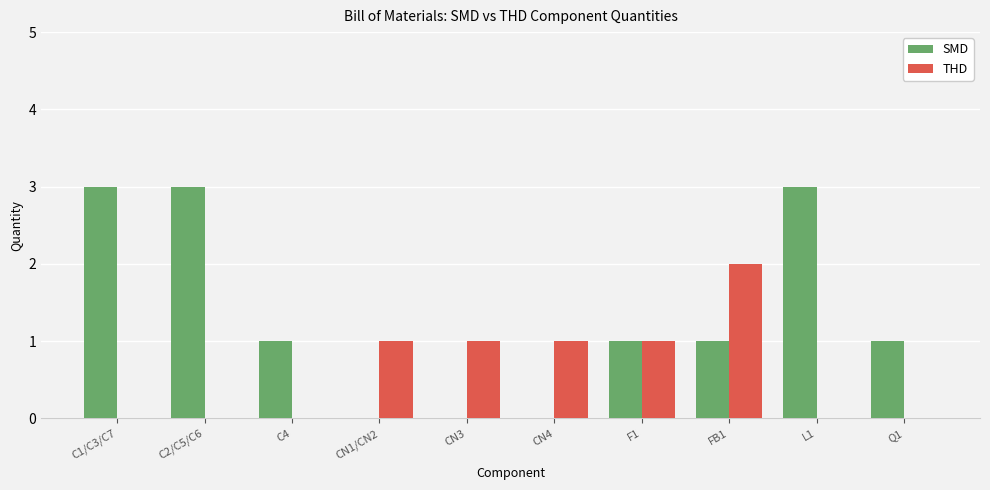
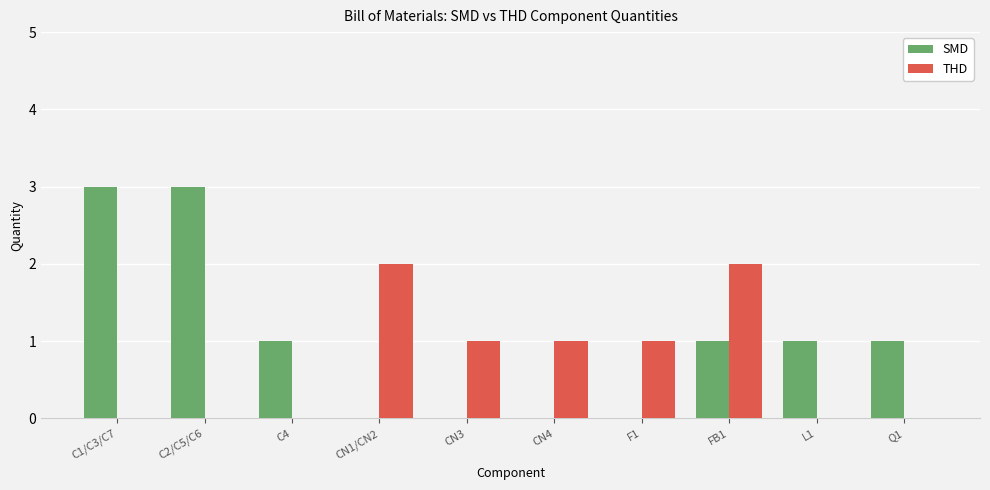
  {
    "SMD": {
      "C1/C3/C7": 3,
      "C2/C5/C6": 3,
      "C4": 1,
      "CN1/CN2": 0,
      "CN3": 0,
      "CN4": 0,
-     "F1": 1,
+     "F1": 0,
      "FB1": 1,
-     "L1": 3,
+     "L1": 1,
      "Q1": 1
    },
    "THD": {
      "C1/C3/C7": 0,
      "C2/C5/C6": 0,
      "C4": 0,
-     "CN1/CN2": 1,
+     "CN1/CN2": 2,
      "CN3": 1,
      "CN4": 1,
      "F1": 1,
      "FB1": 2,
      "L1": 0,
      "Q1": 0
    }
  }
